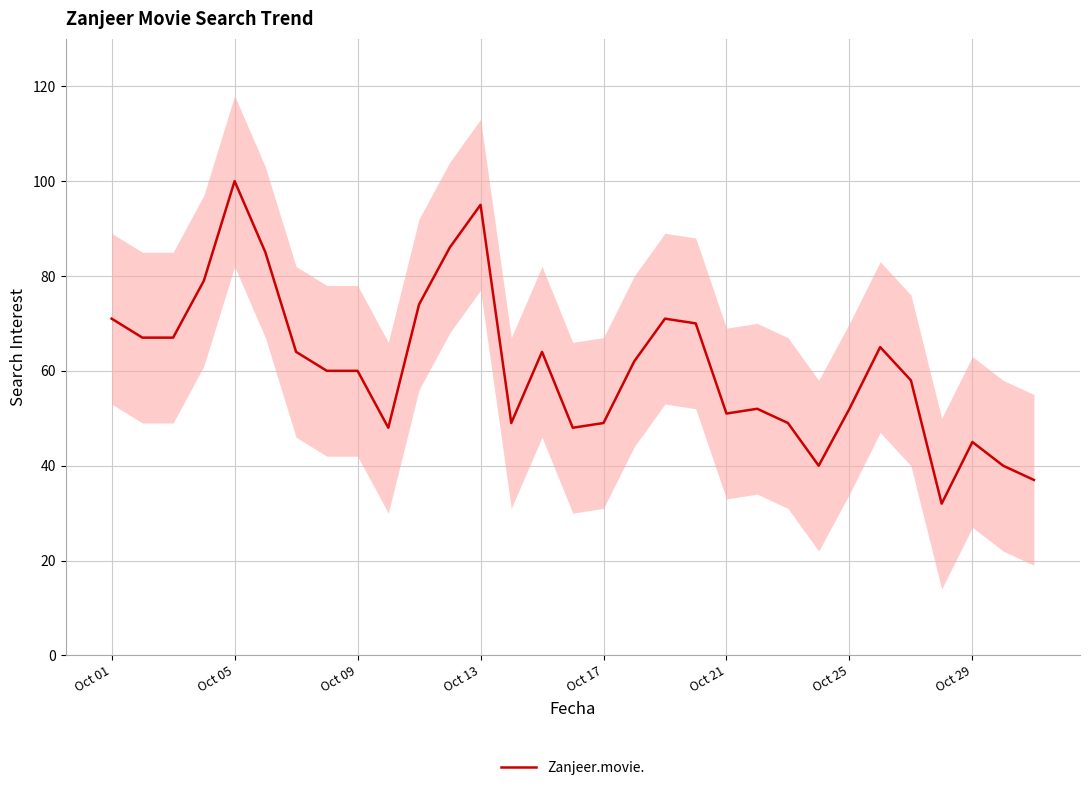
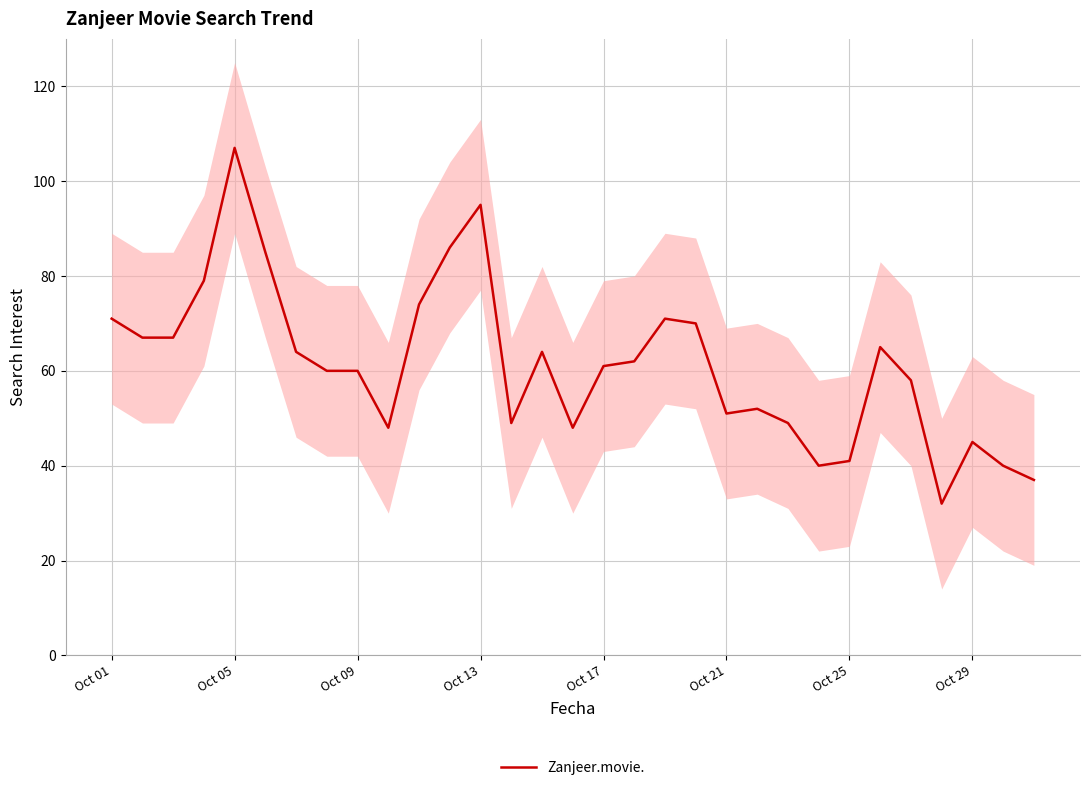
  {
    "Zanjeer.movie.": {
      "Oct 01": 71,
-     "Oct 05": 100,
+     "Oct 05": 107,
      "Oct 09": 60,
      "Oct 13": 95,
-     "Oct 17": 49,
+     "Oct 17": 61,
      "Oct 21": 51,
-     "Oct 25": 52,
+     "Oct 25": 41,
      "Oct 29": 45
    }
  }
